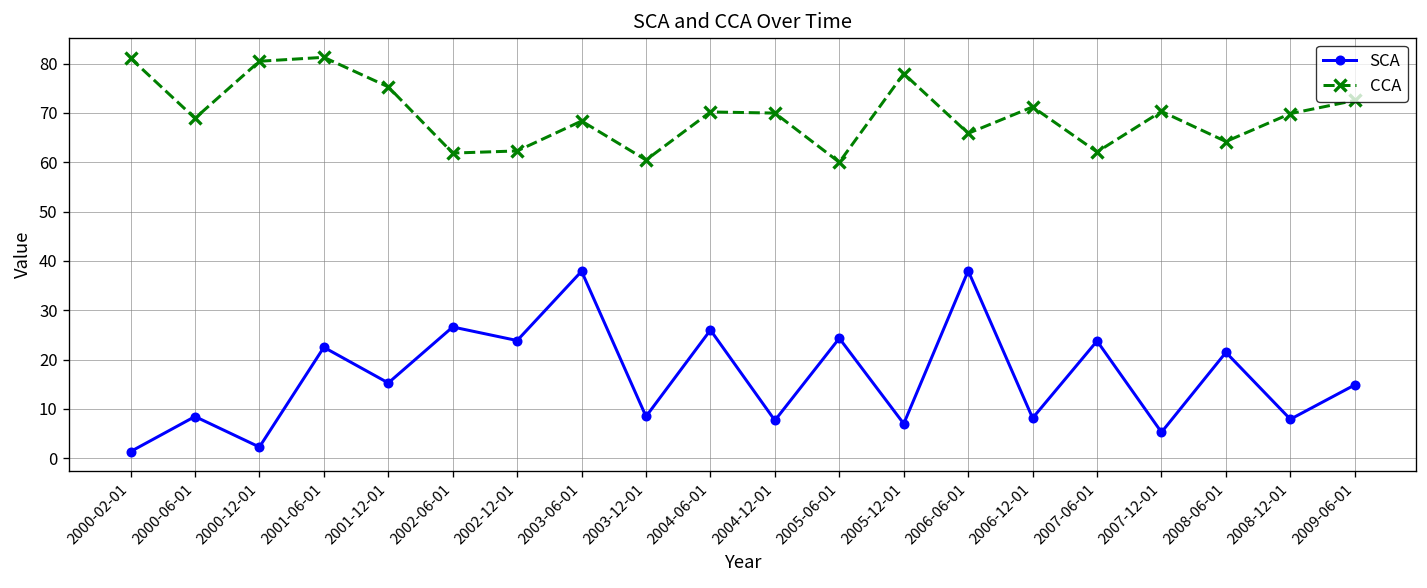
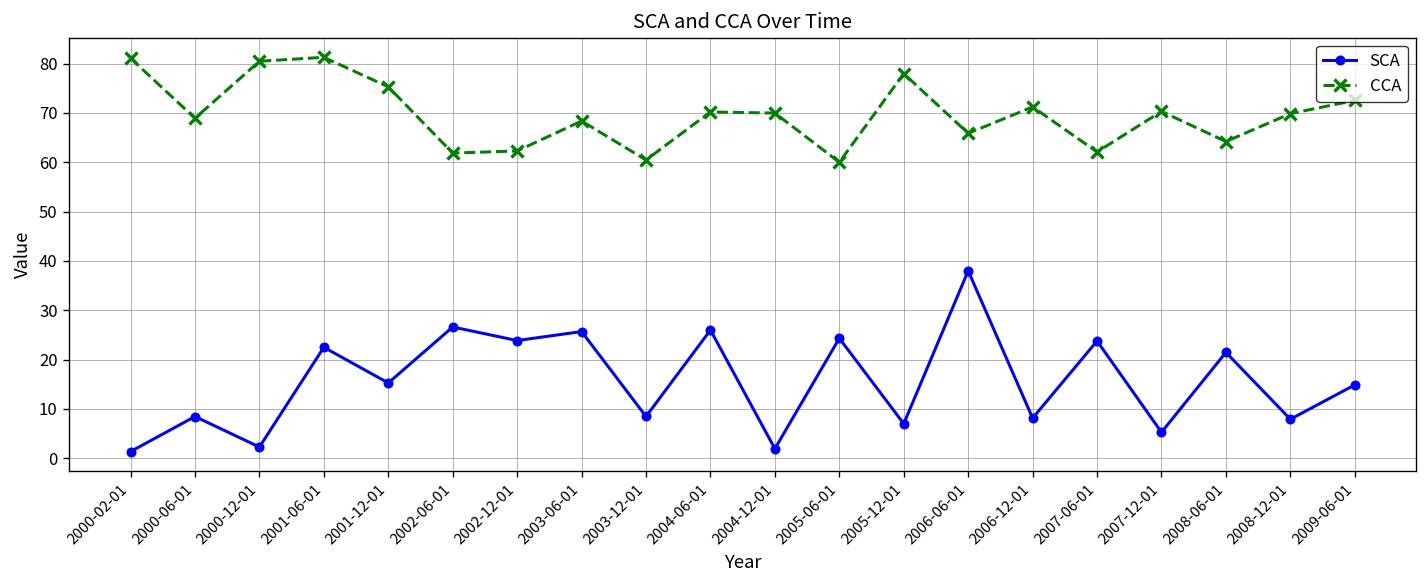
  {
    "SCA": {
      "2000-02-01": 1,
      "2000-06-01": 8,
      "2000-12-01": 2,
      "2001-06-01": 22,
      "2001-12-01": 15,
      "2002-06-01": 27,
      "2002-12-01": 24,
-     "2003-06-01": 38,
+     "2003-06-01": 26,
      "2003-12-01": 8,
      "2004-06-01": 26,
-     "2004-12-01": 8,
+     "2004-12-01": 2,
      "2005-06-01": 24,
      "2005-12-01": 7,
      "2006-06-01": 38,
      "2006-12-01": 8,
      "2007-06-01": 24,
      "2007-12-01": 5,
      "2008-06-01": 21,
      "2008-12-01": 8,
      "2009-06-01": 15
    },
    "CCA": {
      "2000-02-01": 81,
      "2000-06-01": 69,
      "2000-12-01": 80,
      "2001-06-01": 81,
      "2001-12-01": 75,
      "2002-06-01": 62,
      "2002-12-01": 62,
      "2003-06-01": 68,
      "2003-12-01": 60,
      "2004-06-01": 70,
      "2004-12-01": 70,
      "2005-06-01": 60,
      "2005-12-01": 78,
      "2006-06-01": 66,
      "2006-12-01": 71,
      "2007-06-01": 62,
      "2007-12-01": 70,
      "2008-06-01": 64,
      "2008-12-01": 70
    }
  }
